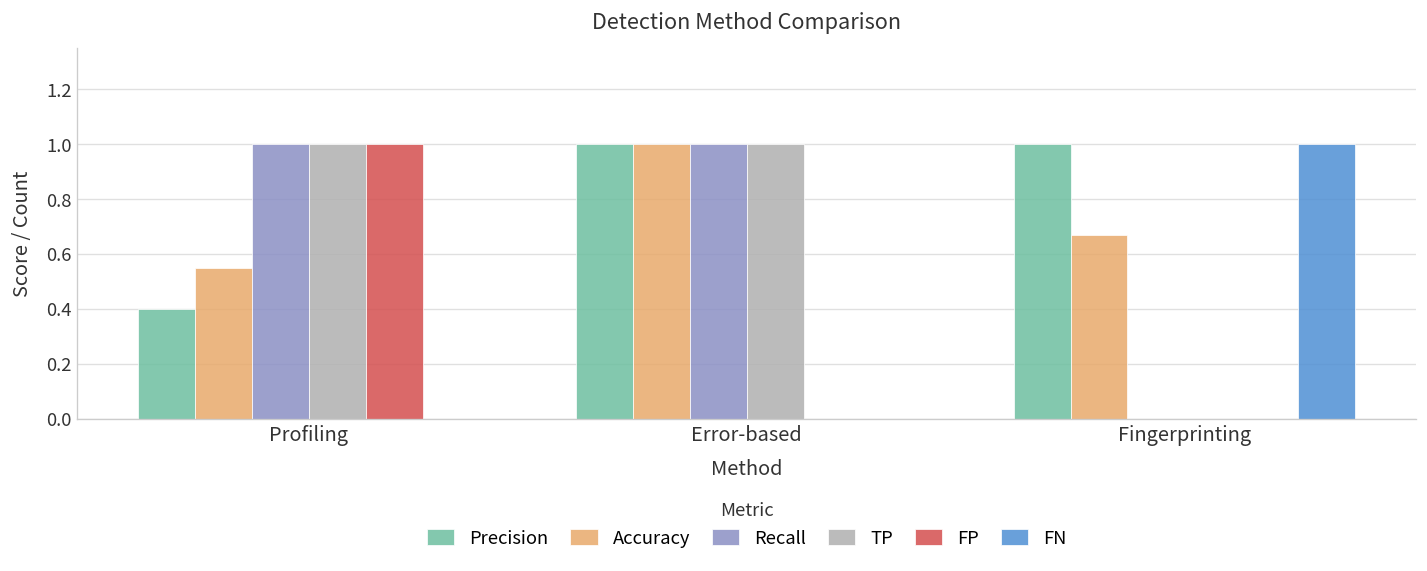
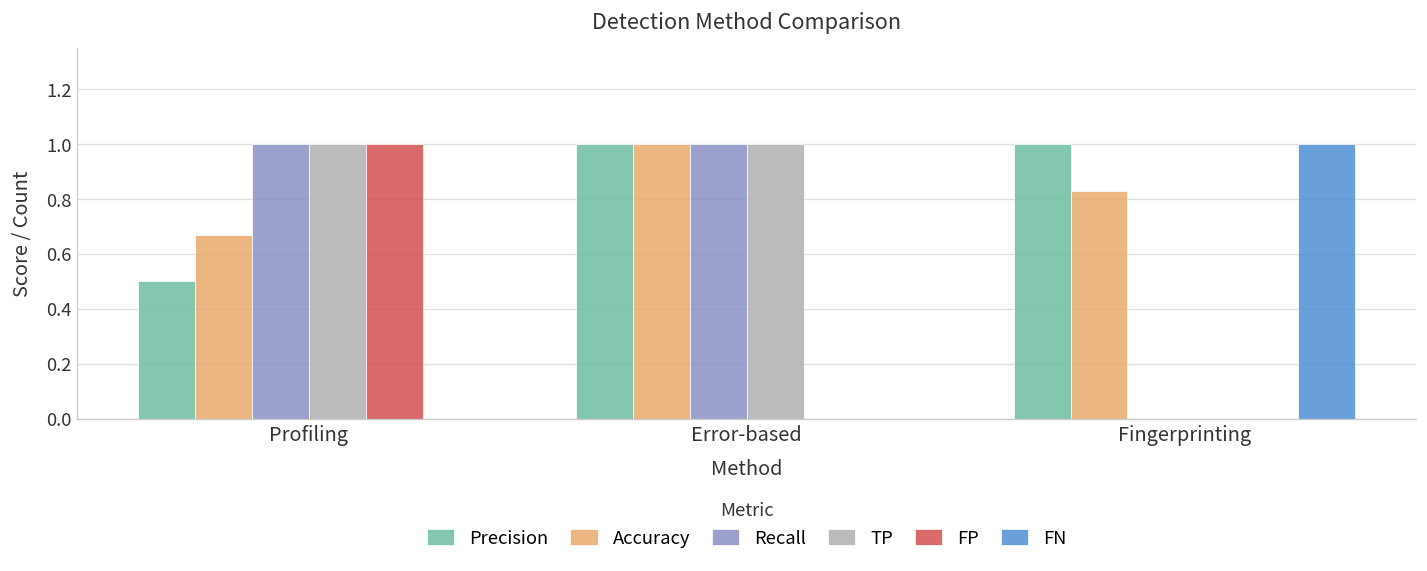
  {
    "Precision": {
-     "Profiling": 0.4,
+     "Profiling": 0.5,
      "Error-based": 1.0,
      "Fingerprinting": 1.0
    },
    "Accuracy": {
-     "Profiling": 0.55,
+     "Profiling": 0.67,
      "Error-based": 1.00,
-     "Fingerprinting": 0.67
+     "Fingerprinting": 0.83
    },
    "FP": {
      "Profiling": 1.00,
      "Error-based": 0.00,
      "Fingerprinting": 0.00
    },
    "FN": {
      "Profiling": 0.00,
      "Error-based": 0.00,
      "Fingerprinting": 1.00
    }
  }
